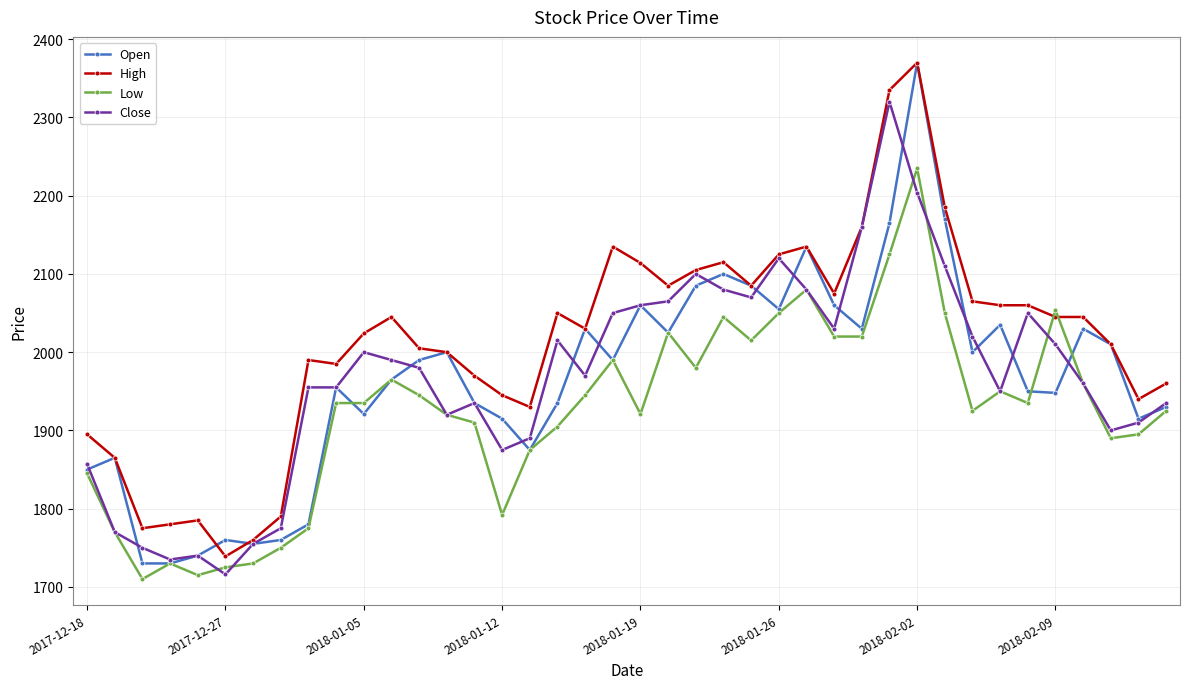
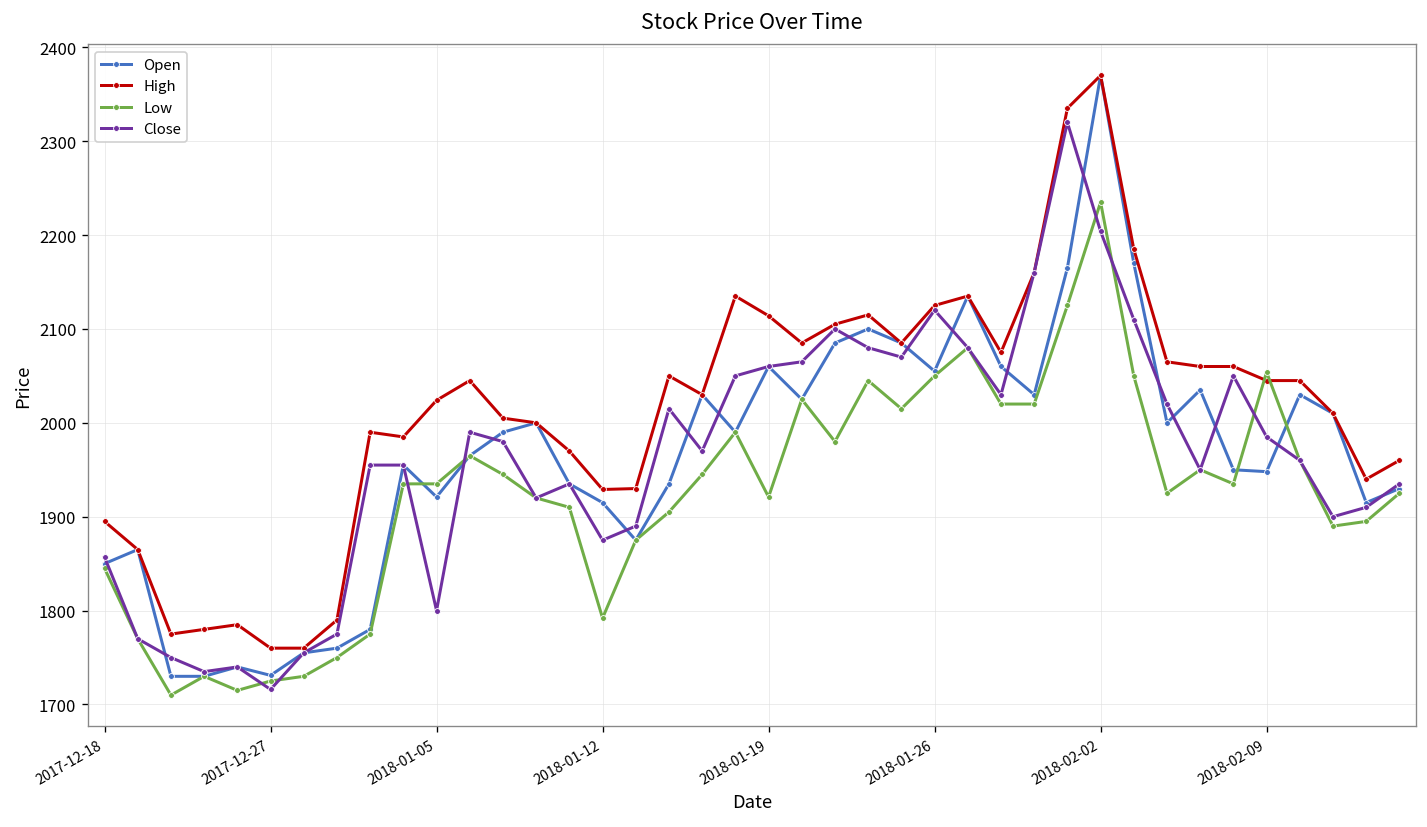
  {
    "Open": {
      "2017-12-18": 1850,
-     "2017-12-27": 1760,
+     "2017-12-27": 1730,
      "2018-01-05": 1920,
      "2018-01-12": 1920,
      "2018-01-26": 2060,
      "2018-02-09": 1950
    },
    "High": {
      "2017-12-18": 1900,
-     "2017-12-27": 1740,
+     "2017-12-27": 1760,
      "2018-01-05": 2020,
-     "2018-01-12": 1950,
+     "2018-01-12": 1930,
      "2018-01-19": 2110,
      "2018-01-26": 2130,
      "2018-02-09": 2050
    },
    "Low": {
      "2017-12-18": 1850,
      "2017-12-27": 1730,
      "2018-01-05": 1940,
      "2018-01-12": 1790,
      "2018-01-19": 1920,
      "2018-01-26": 2050,
      "2018-02-02": 2240,
      "2018-02-09": 2050
    },
    "Close": {
      "2017-12-18": 1860,
      "2017-12-27": 1720,
-     "2018-01-05": 2000,
+     "2018-01-05": 1800,
      "2018-01-12": 1880,
      "2018-01-26": 2120,
      "2018-02-02": 2200,
-     "2018-02-09": 2010
+     "2018-02-09": 1990
    }
  }
